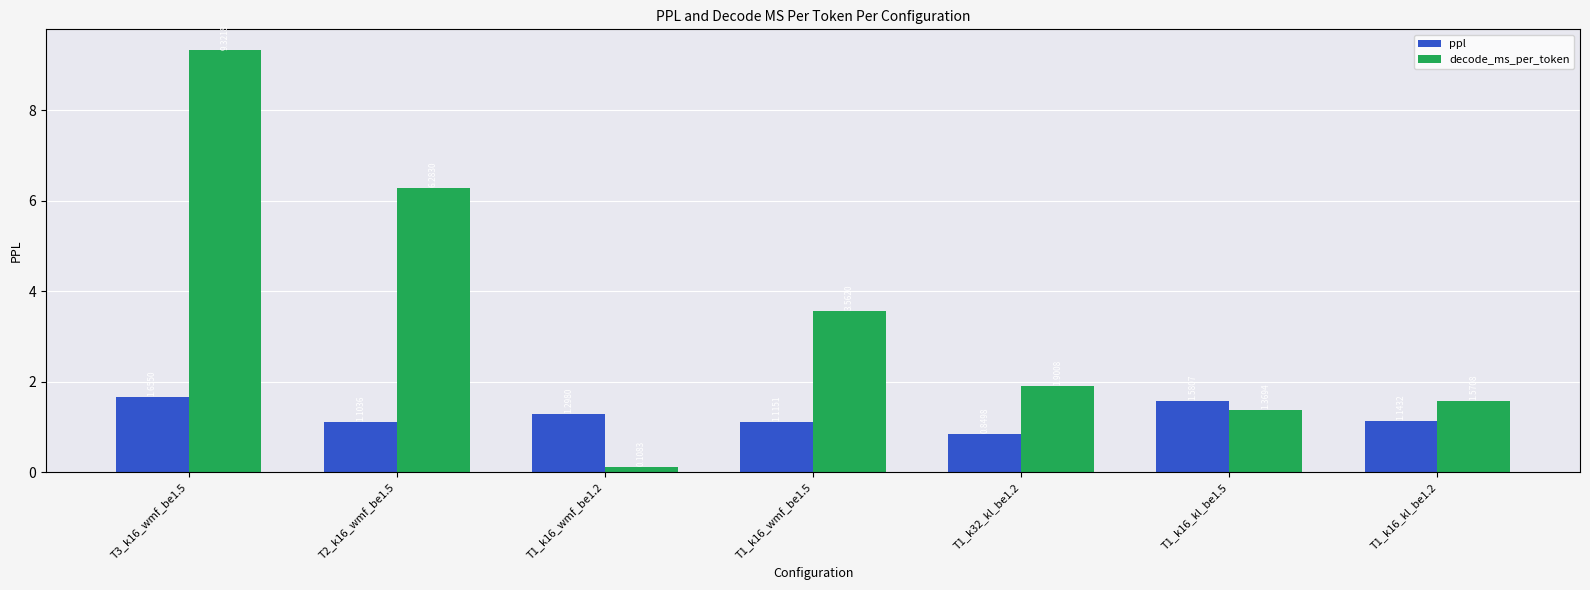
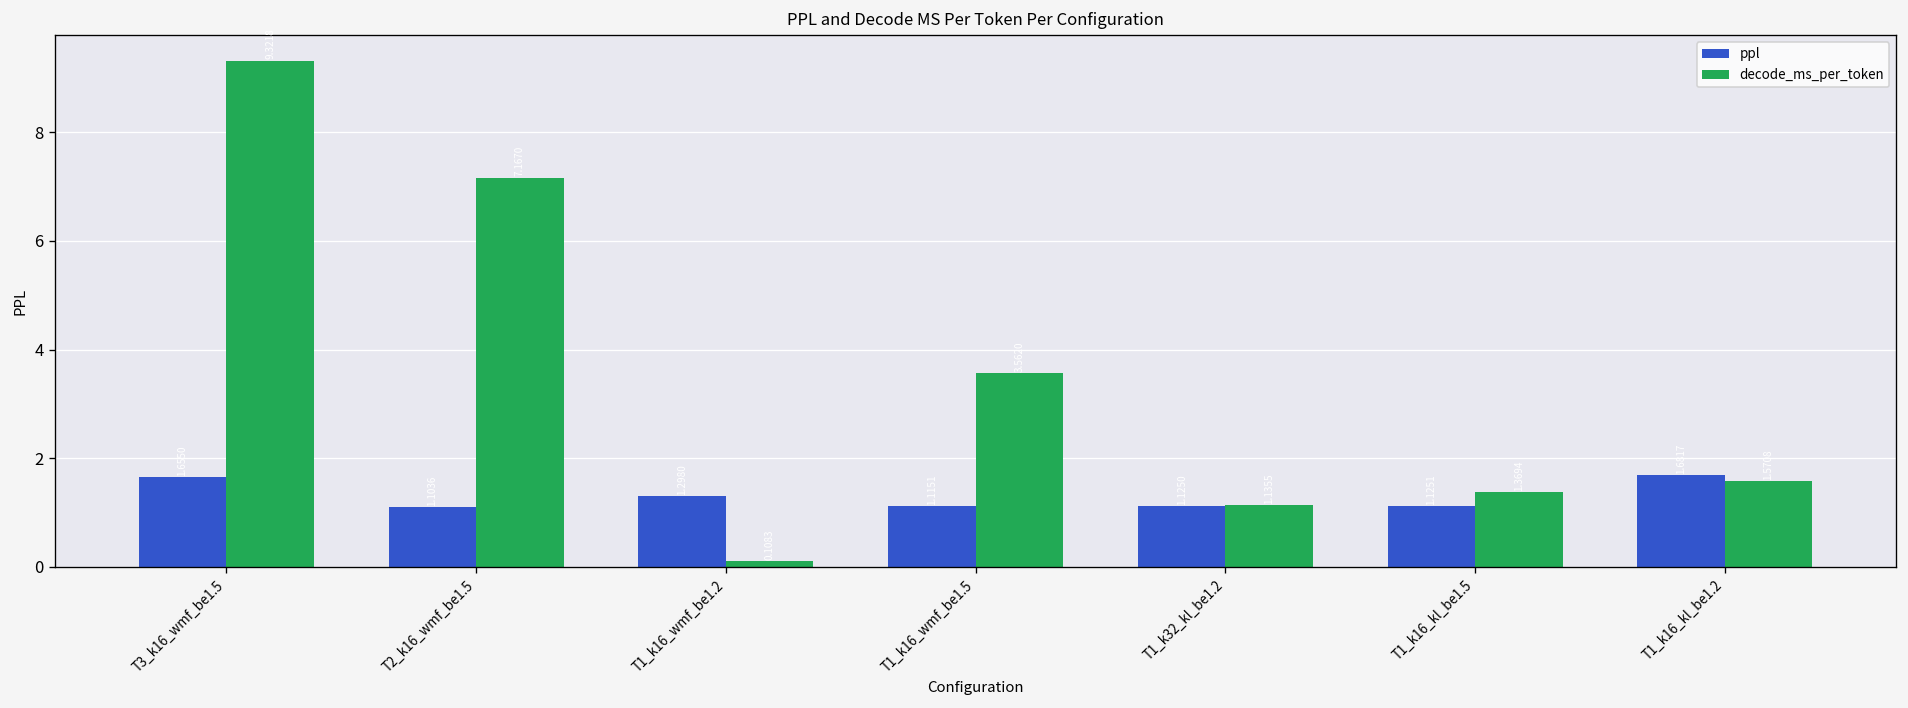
  {
    "ppl": {
      "T3_k16_wmf_be1.5": 1.7,
      "T2_k16_wmf_be1.5": 1.1,
      "T1_k16_wmf_be1.2": 1.3,
      "T1_k16_wmf_be1.5": 1.1,
-     "T1_k32_kl_be1.2": 0.8,
-     "T1_k16_kl_be1.5": 1.6,
-     "T1_k16_kl_be1.2": 1.1
+     "T1_k32_kl_be1.2": 1.1,
+     "T1_k16_kl_be1.5": 1.1,
+     "T1_k16_kl_be1.2": 1.7
    },
    "decode_ms_per_token": {
      "T3_k16_wmf_be1.5": 9.3,
-     "T2_k16_wmf_be1.5": 6.3,
+     "T2_k16_wmf_be1.5": 7.2,
      "T1_k16_wmf_be1.2": 0.1,
      "T1_k16_wmf_be1.5": 3.6,
-     "T1_k32_kl_be1.2": 1.9,
+     "T1_k32_kl_be1.2": 1.1,
      "T1_k16_kl_be1.5": 1.4,
      "T1_k16_kl_be1.2": 1.6
    }
  }
